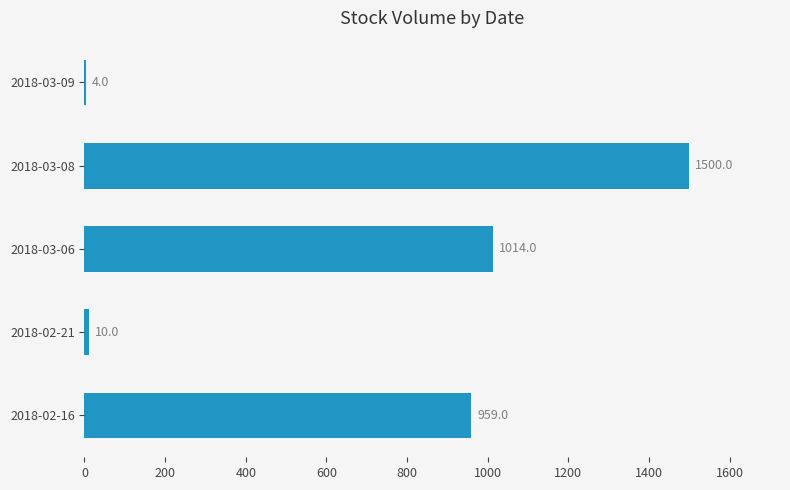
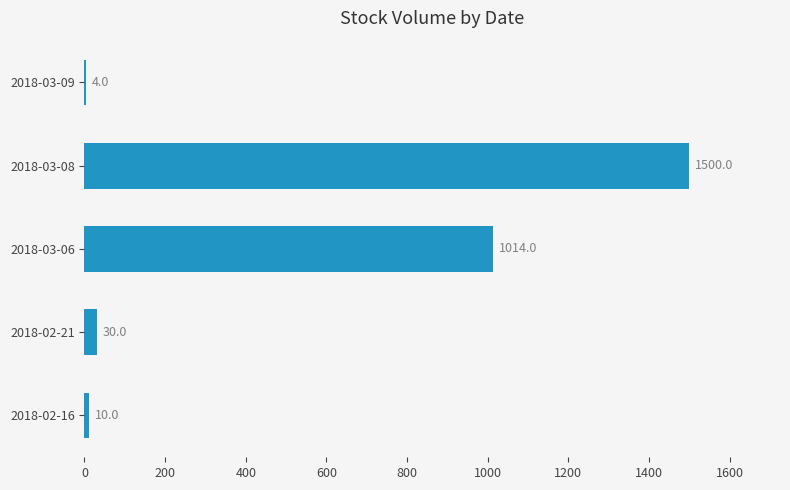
  {
    "2018-03-09": 4.0,
    "2018-03-08": 1500.0,
    "2018-03-06": 1014.0,
-   "2018-02-21": 10.0,
-   "2018-02-16": 959.0
+   "2018-02-21": 30.0,
+   "2018-02-16": 10.0
  }
